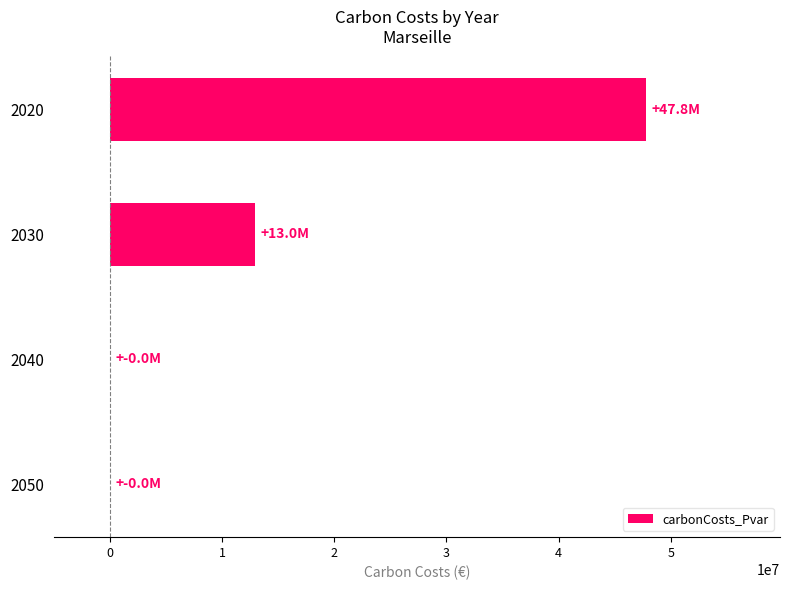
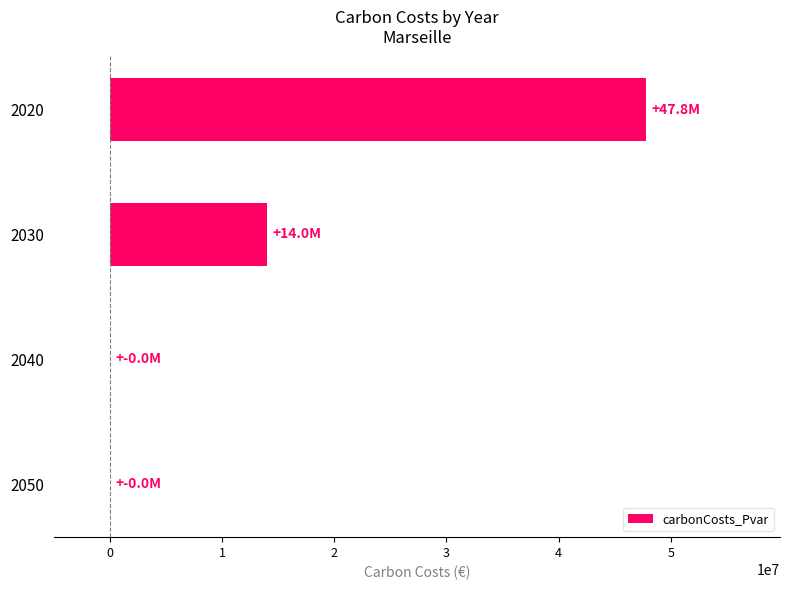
  {
    "2020": "+47.8M",
-   "2030": "+13.0M",
+   "2030": "+14.0M",
    "2040": "+-0.0M",
    "2050": "+-0.0M"
  }
